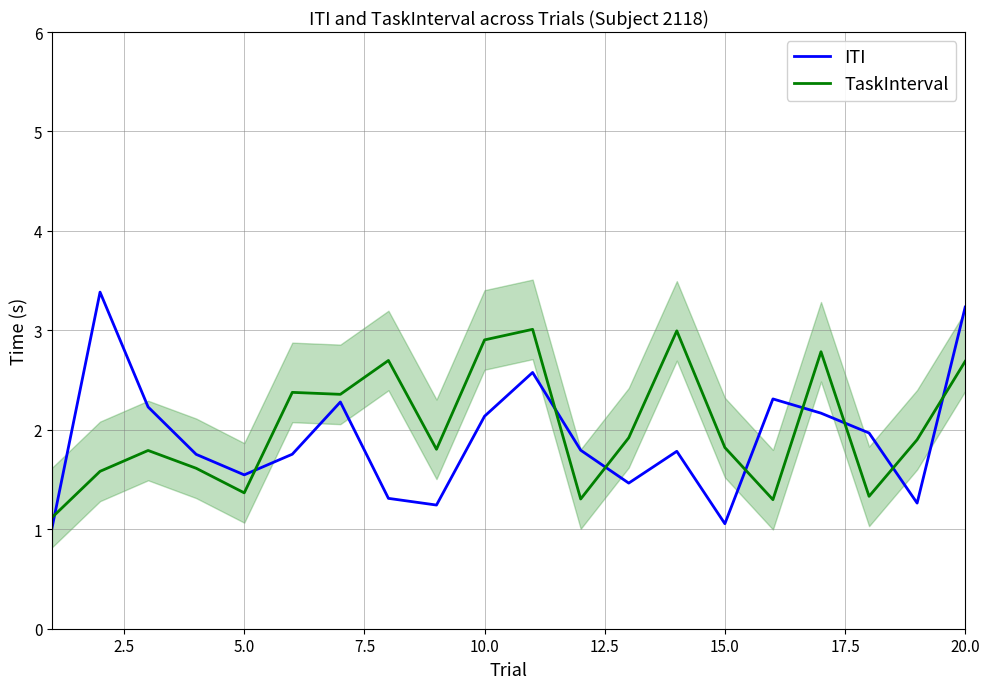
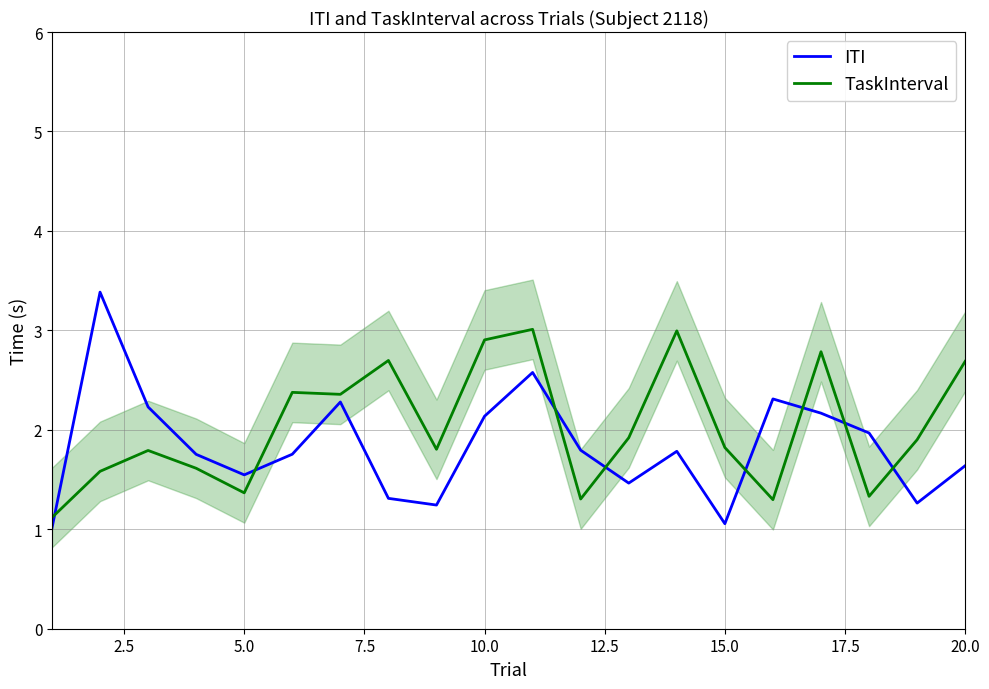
  {
    "ITI": {
      "5.0": 1.5,
      "10.0": 2.1,
      "15.0": 1.1,
-     "20.0": 3.2
+     "20.0": 1.6
    }
  }
